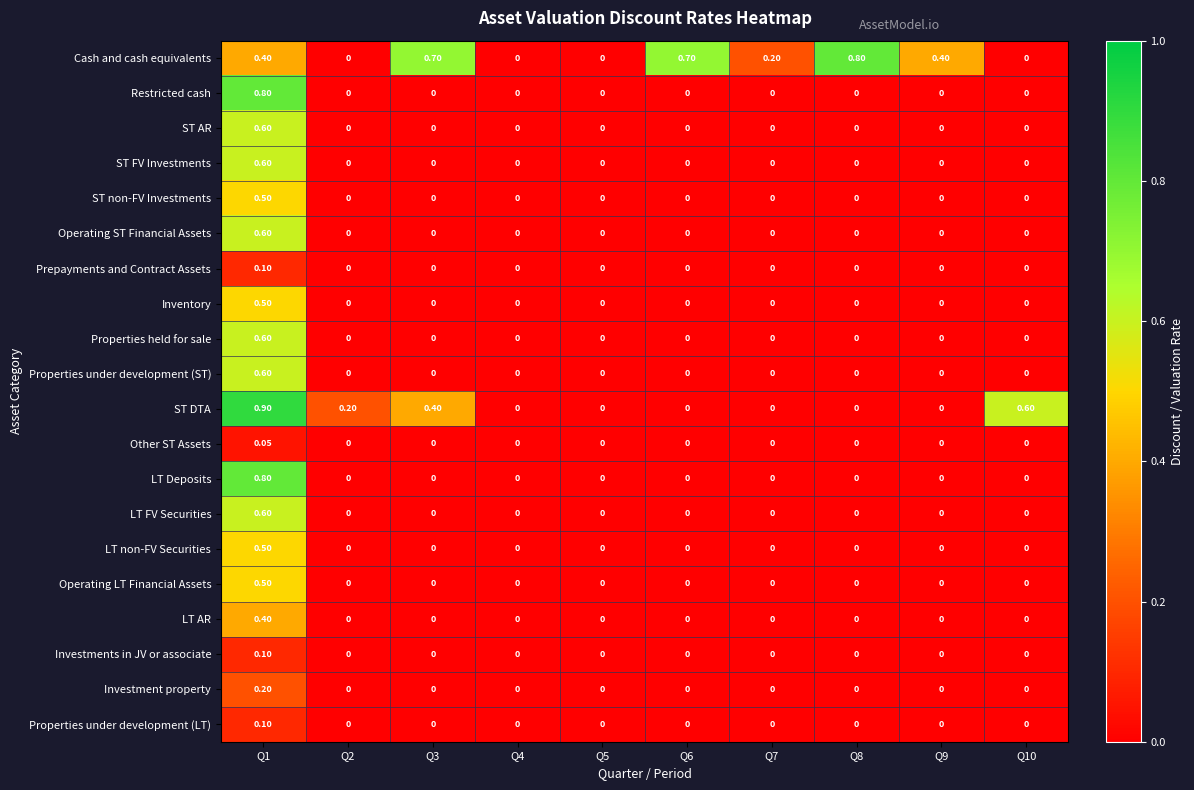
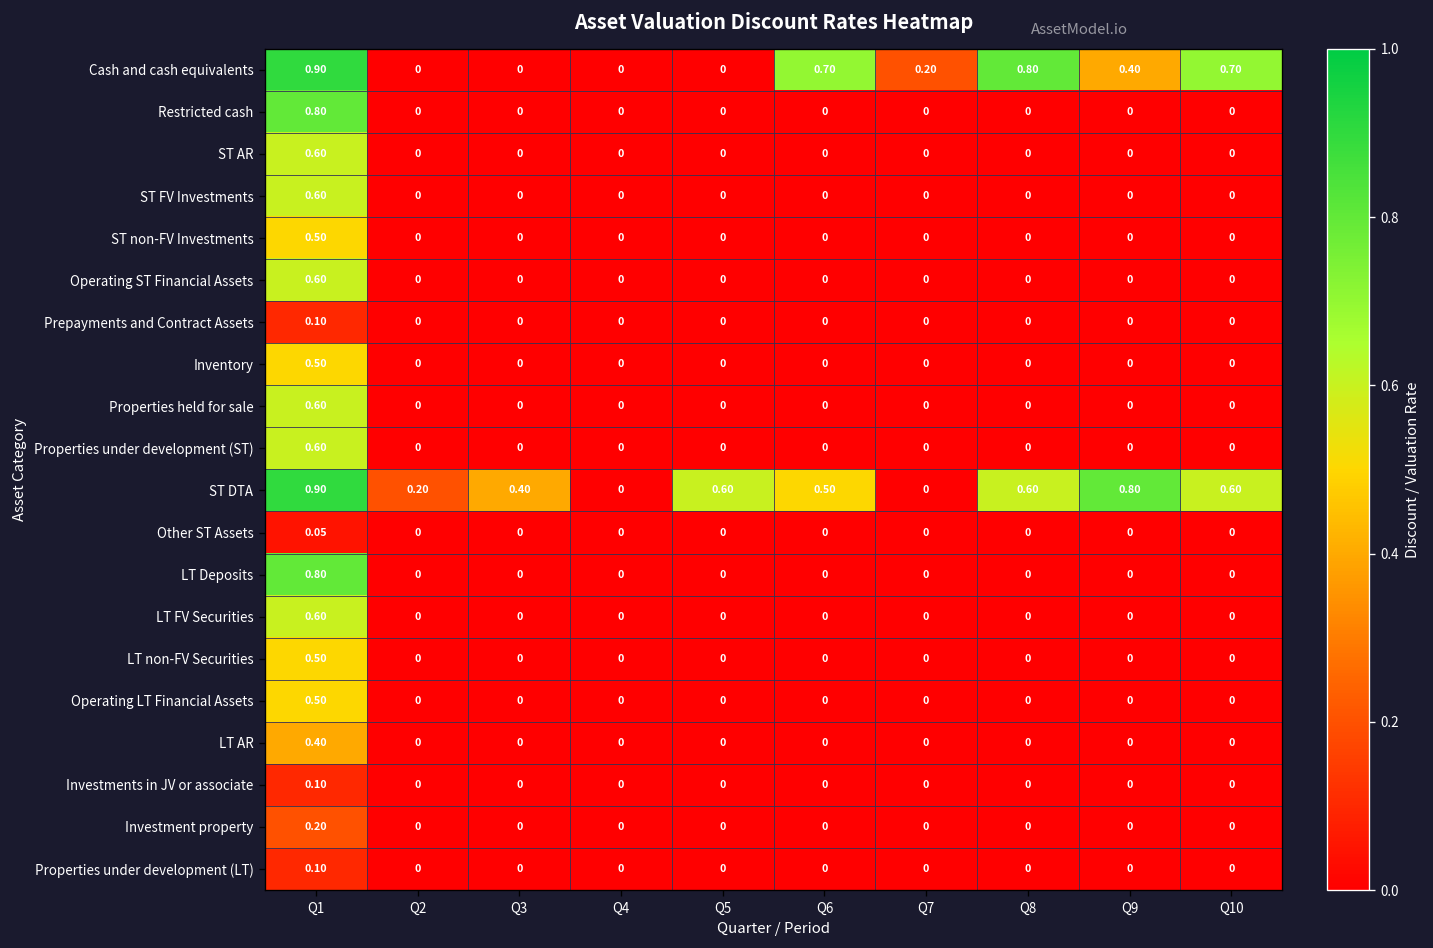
  {
    "Cash and cash equivalents": {
-     "Q1": 0.40,
+     "Q1": 0.90,
      "Q2": 0,
-     "Q3": 0.70,
+     "Q3": 0,
      "Q4": 0,
      "Q5": 0,
      "Q6": 0.70,
      "Q7": 0.20,
      "Q8": 0.80,
      "Q9": 0.40,
-     "Q10": 0
+     "Q10": 0.70
    },
    "Restricted cash": {
      "Q1": 0.80,
      "Q2": 0,
      "Q3": 0,
      "Q4": 0,
      "Q5": 0,
      "Q6": 0,
      "Q7": 0,
      "Q8": 0,
      "Q9": 0,
      "Q10": 0
    },
    "ST AR": {
      "Q1": 0.60,
      "Q2": 0,
      "Q3": 0,
      "Q4": 0,
      "Q5": 0,
      "Q6": 0,
      "Q7": 0,
      "Q8": 0,
      "Q9": 0,
      "Q10": 0
    },
    "ST FV Investments": {
      "Q1": 0.60,
      "Q2": 0,
      "Q3": 0,
      "Q4": 0,
      "Q5": 0,
      "Q6": 0,
      "Q7": 0,
      "Q8": 0,
      "Q9": 0,
      "Q10": 0
    },
    "ST non-FV Investments": {
      "Q1": 0.50,
      "Q2": 0,
      "Q3": 0,
      "Q4": 0,
      "Q5": 0,
      "Q6": 0,
      "Q7": 0,
      "Q8": 0,
      "Q9": 0,
      "Q10": 0
    },
    "Operating ST Financial Assets": {
      "Q1": 0.60,
      "Q2": 0,
      "Q3": 0,
      "Q4": 0,
      "Q5": 0,
      "Q6": 0,
      "Q7": 0,
      "Q8": 0,
      "Q9": 0,
      "Q10": 0
    },
    "Prepayments and Contract Assets": {
      "Q1": 0.10,
      "Q2": 0,
      "Q3": 0,
      "Q4": 0,
      "Q5": 0,
      "Q6": 0,
      "Q7": 0,
      "Q8": 0,
      "Q9": 0,
      "Q10": 0
    },
    "Inventory": {
      "Q1": 0.50,
      "Q2": 0,
      "Q3": 0,
      "Q4": 0,
      "Q5": 0,
      "Q6": 0,
      "Q7": 0,
      "Q8": 0,
      "Q9": 0,
      "Q10": 0
    },
    "Properties held for sale": {
      "Q1": 0.60,
      "Q2": 0,
      "Q3": 0,
      "Q4": 0,
      "Q5": 0,
      "Q6": 0,
      "Q7": 0,
      "Q8": 0,
      "Q9": 0,
      "Q10": 0
    },
    "Properties under development (ST)": {
      "Q1": 0.60,
      "Q2": 0,
      "Q3": 0,
      "Q4": 0,
      "Q5": 0,
      "Q6": 0,
      "Q7": 0,
      "Q8": 0,
      "Q9": 0,
      "Q10": 0
    },
    "ST DTA": {
      "Q1": 0.90,
      "Q2": 0.20,
      "Q3": 0.40,
      "Q4": 0,
-     "Q5": 0,
-     "Q6": 0,
+     "Q5": 0.60,
+     "Q6": 0.50,
      "Q7": 0,
-     "Q8": 0,
-     "Q9": 0,
+     "Q8": 0.60,
+     "Q9": 0.80,
      "Q10": 0.60
    },
    "Other ST Assets": {
      "Q1": 0.05,
      "Q2": 0,
      "Q3": 0,
      "Q4": 0,
      "Q5": 0,
      "Q6": 0,
      "Q7": 0,
      "Q8": 0,
      "Q9": 0,
      "Q10": 0
    },
    "LT Deposits": {
      "Q1": 0.80,
      "Q2": 0,
      "Q3": 0,
      "Q4": 0,
      "Q5": 0,
      "Q6": 0,
      "Q7": 0,
      "Q8": 0,
      "Q9": 0,
      "Q10": 0
    },
    "LT FV Securities": {
      "Q1": 0.60,
      "Q2": 0,
      "Q3": 0,
      "Q4": 0,
      "Q5": 0,
      "Q6": 0,
      "Q7": 0,
      "Q8": 0,
      "Q9": 0,
      "Q10": 0
    },
    "LT non-FV Securities": {
      "Q1": 0.50,
      "Q2": 0,
      "Q3": 0,
      "Q4": 0,
      "Q5": 0,
      "Q6": 0,
      "Q7": 0,
      "Q8": 0,
      "Q9": 0,
      "Q10": 0
    },
    "Operating LT Financial Assets": {
      "Q1": 0.50,
      "Q2": 0,
      "Q3": 0,
      "Q4": 0,
      "Q5": 0,
      "Q6": 0,
      "Q7": 0,
      "Q8": 0,
      "Q9": 0,
      "Q10": 0
    },
    "LT AR": {
      "Q1": 0.40,
      "Q2": 0,
      "Q3": 0,
      "Q4": 0,
      "Q5": 0,
      "Q6": 0,
      "Q7": 0,
      "Q8": 0,
      "Q9": 0,
      "Q10": 0
    },
    "Investments in JV or associate": {
      "Q1": 0.10,
      "Q2": 0,
      "Q3": 0,
      "Q4": 0,
      "Q5": 0,
      "Q6": 0,
      "Q7": 0,
      "Q8": 0,
      "Q9": 0,
      "Q10": 0
    },
    "Investment property": {
      "Q1": 0.20,
      "Q2": 0,
      "Q3": 0,
      "Q4": 0,
      "Q5": 0,
      "Q6": 0,
      "Q7": 0,
      "Q8": 0,
      "Q9": 0,
      "Q10": 0
    },
    "Properties under development (LT)": {
      "Q1": 0.10,
      "Q2": 0,
      "Q3": 0,
      "Q4": 0,
      "Q5": 0,
      "Q6": 0,
      "Q7": 0,
      "Q8": 0,
      "Q9": 0,
      "Q10": 0
    }
  }
